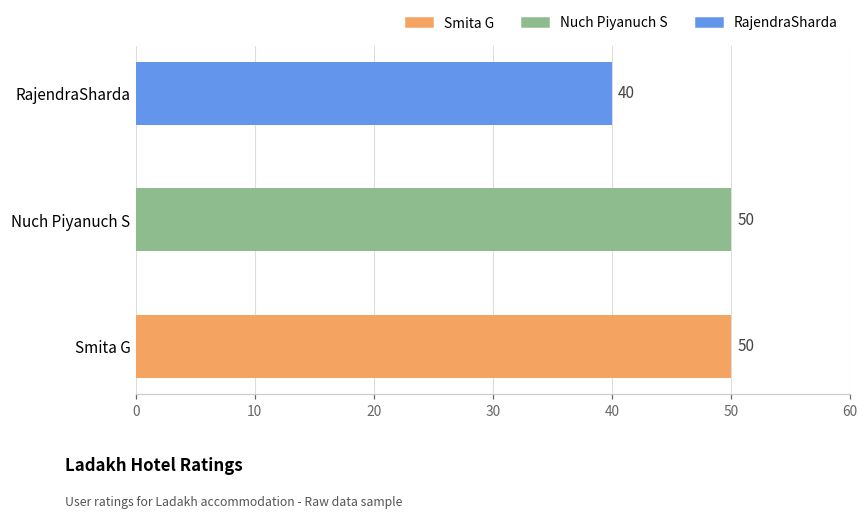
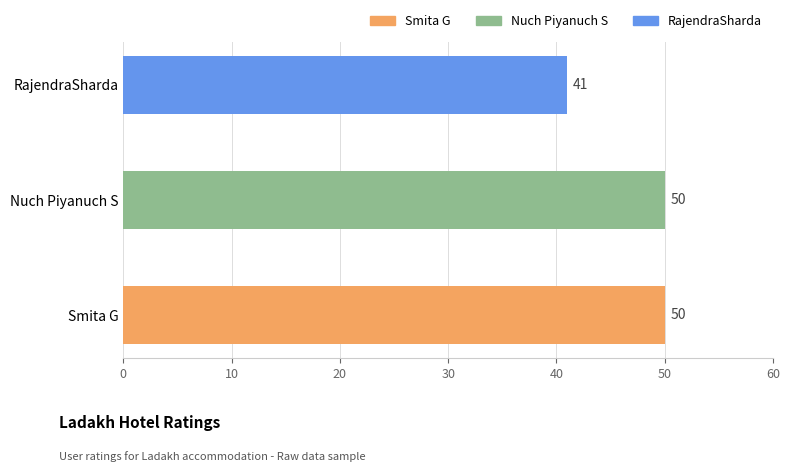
  {
-   "RajendraSharda": 40,
+   "RajendraSharda": 41,
    "Nuch Piyanuch S": 50,
    "Smita G": 50
  }
